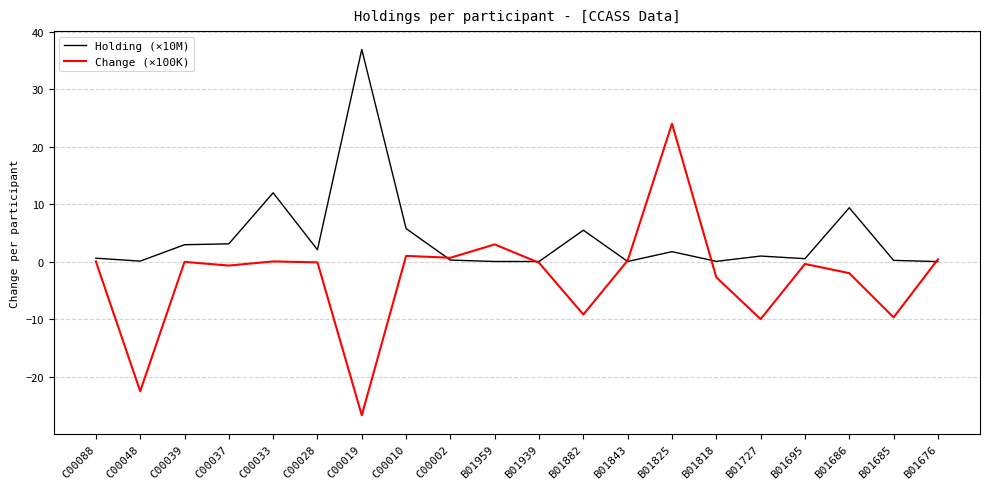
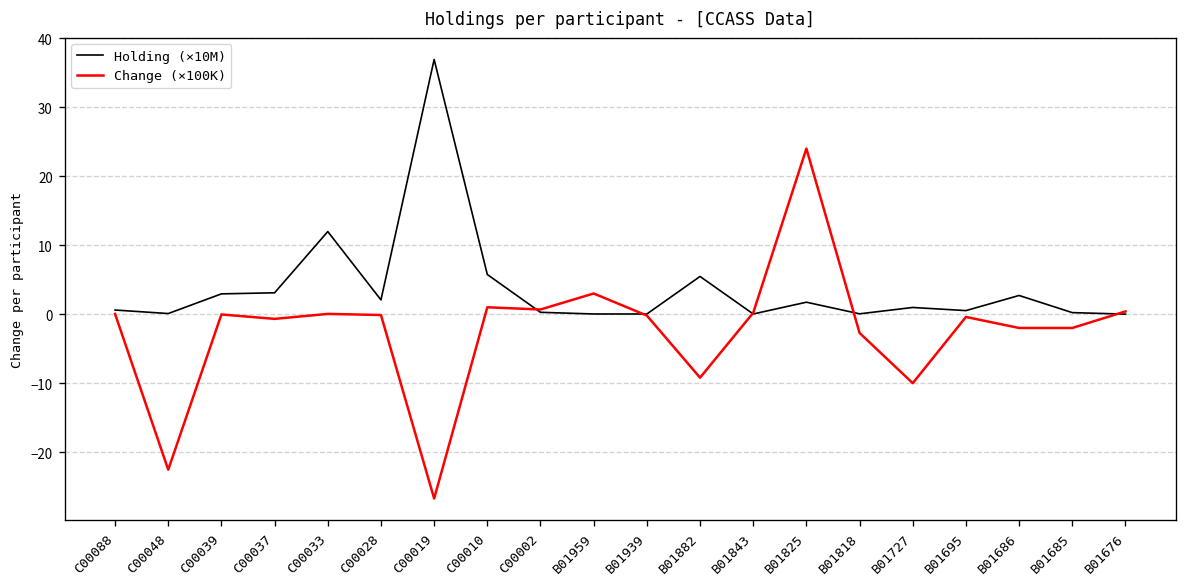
  {
    "Holding (×10M)": {
      "C00088": 1,
      "C00048": 0,
      "C00039": 3,
      "C00037": 3,
      "C00033": 12,
      "C00028": 2,
      "C00019": 37,
      "C00010": 6,
      "B01959": 0,
      "B01882": 5,
      "B01825": 2,
      "B01818": 0,
      "B01727": 1,
      "B01695": 1,
-     "B01686": 9,
+     "B01686": 3,
      "B01685": 0
    },
    "Change (×100K)": {
      "C00088": 0,
      "C00048": -23,
      "C00039": 0,
      "C00037": -1,
      "C00033": 0,
      "C00028": 0,
      "C00019": -27,
      "C00010": 1,
      "B01959": 3,
      "B01882": -9,
      "B01825": 24,
      "B01818": -3,
      "B01727": -10,
      "B01695": 0,
      "B01686": -2,
-     "B01685": -10
+     "B01685": -2
    }
  }
